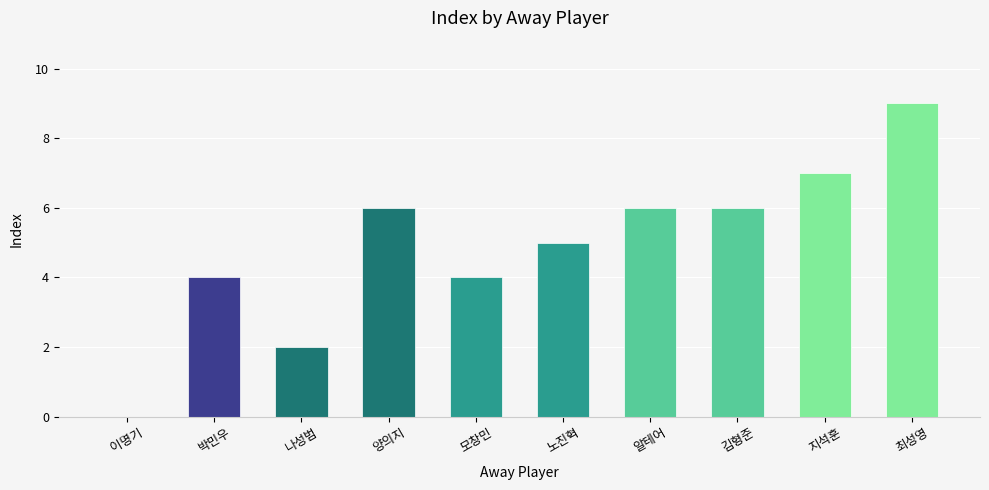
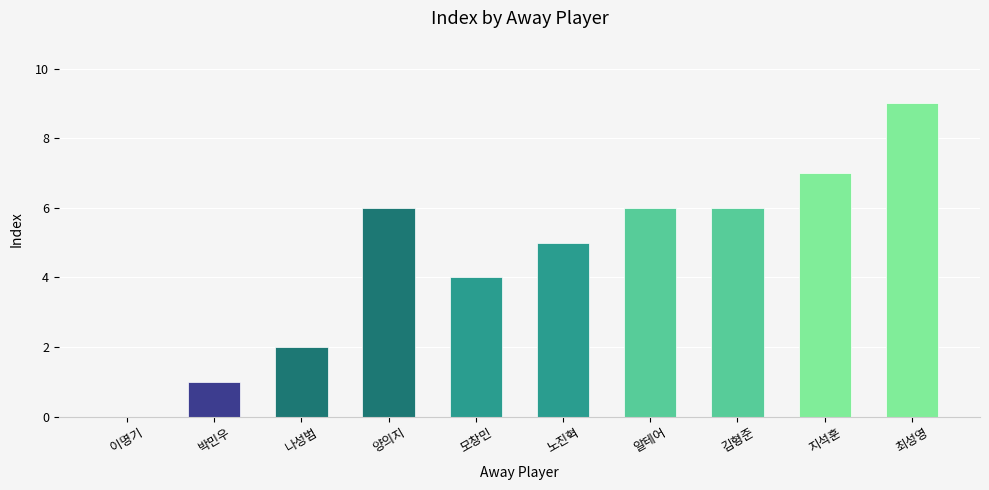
  {
    "이명기": 0,
-   "박민우": 4,
+   "박민우": 1,
    "나성범": 2,
    "양의지": 6,
    "모창민": 4,
    "노진혁": 5,
    "알테어": 6,
    "김형준": 6,
    "지석훈": 7,
    "최성영": 9
  }
